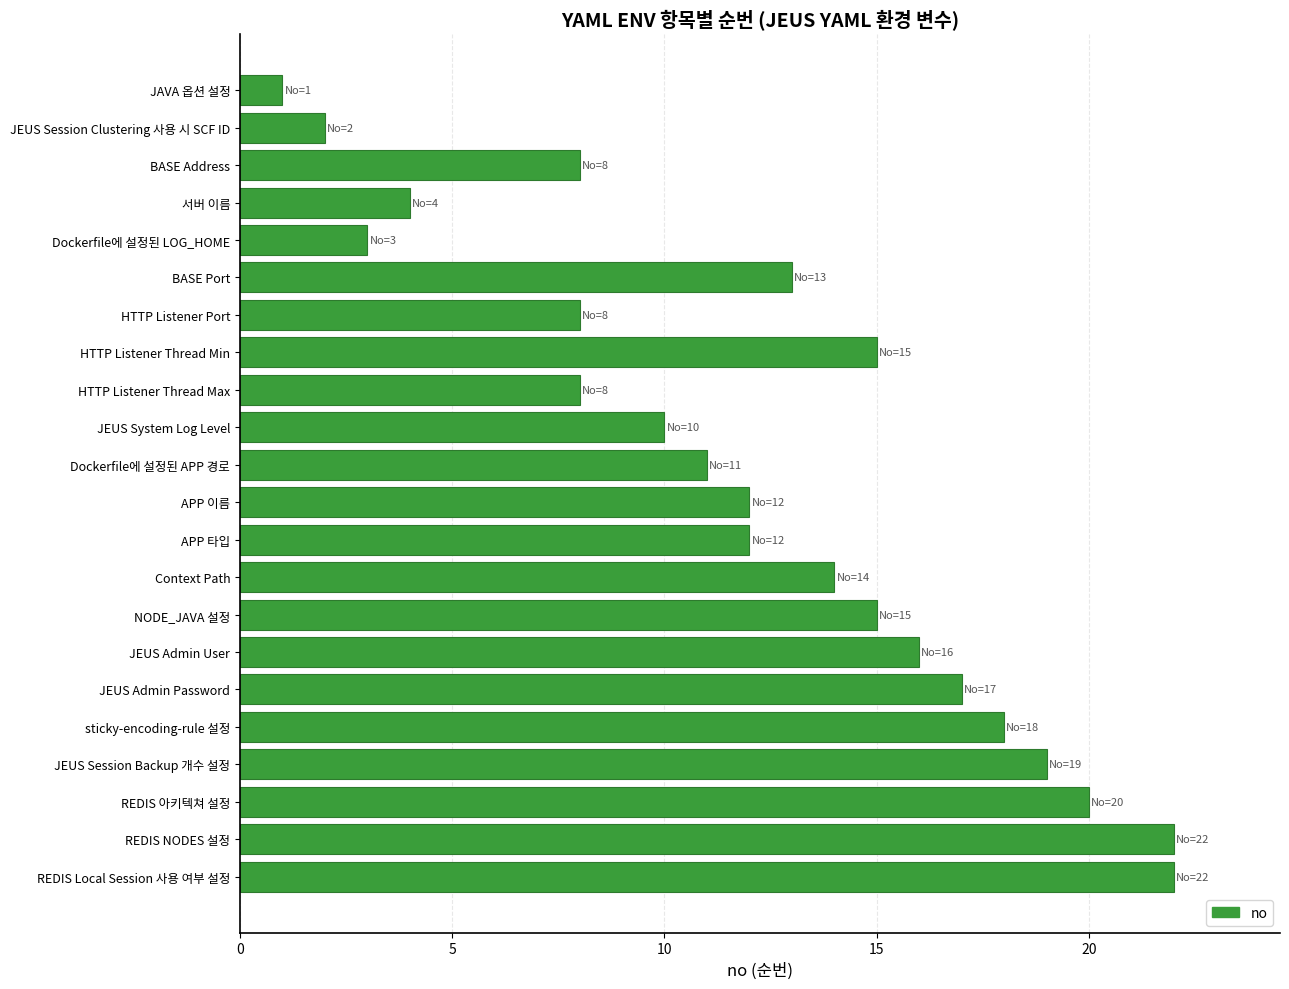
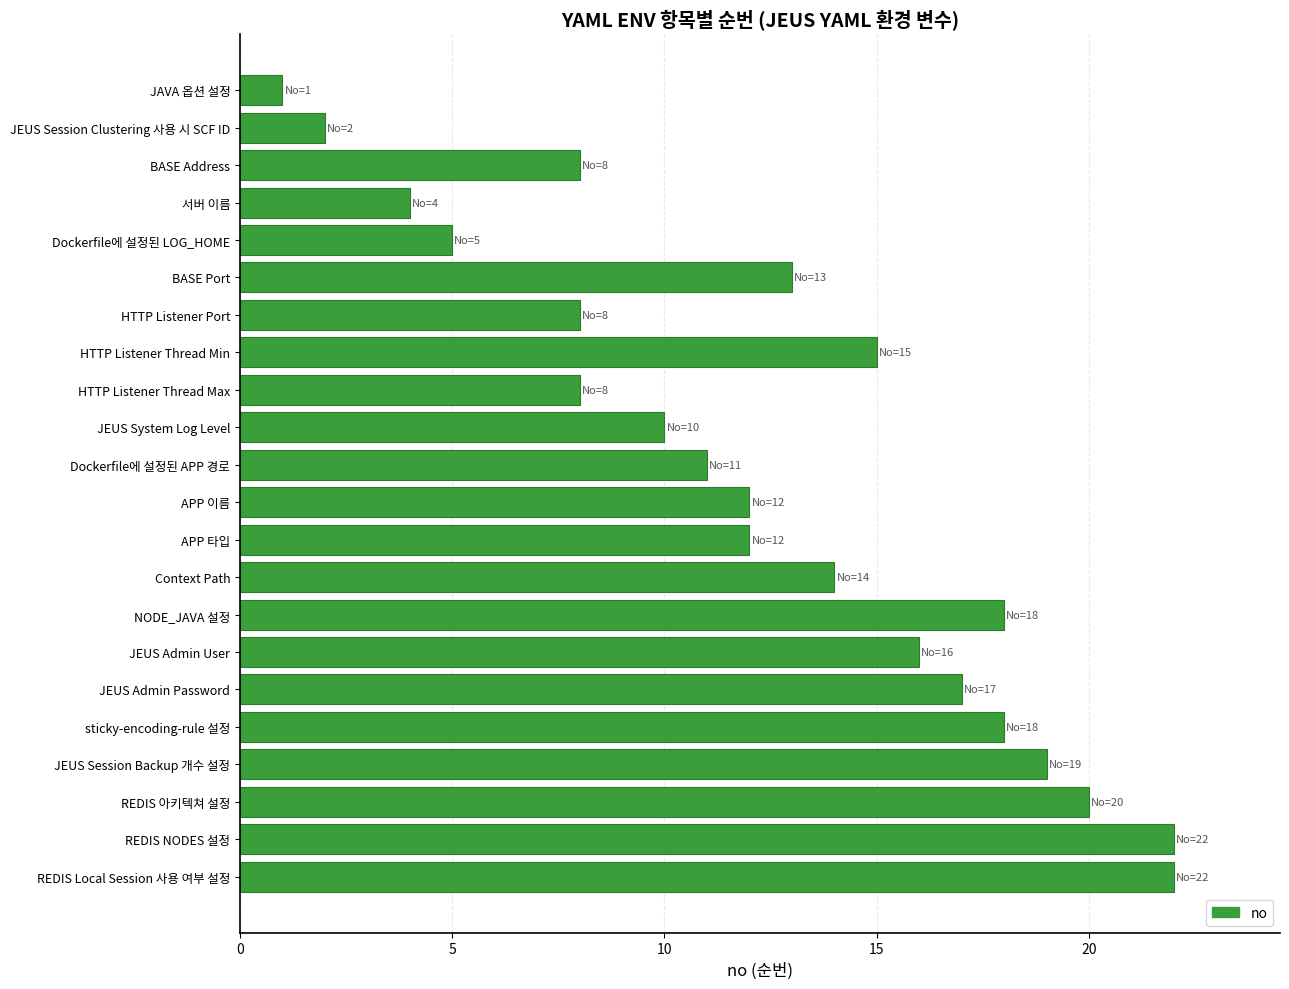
  {
    "JAVA 옵션 설정": 1,
    "JEUS Session Clustering 사용 시 SCF ID": 2,
    "BASE Address": 8,
    "서버 이름": 4,
-   "Dockerfile에 설정된 LOG_HOME": 3,
+   "Dockerfile에 설정된 LOG_HOME": 5,
    "BASE Port": 13,
    "HTTP Listener Port": 8,
    "HTTP Listener Thread Min": 15,
    "HTTP Listener Thread Max": 8,
    "JEUS System Log Level": 10,
    "Dockerfile에 설정된 APP 경로": 11,
    "APP 이름": 12,
    "APP 타입": 12,
    "Context Path": 14,
-   "NODE_JAVA 설정": 15,
+   "NODE_JAVA 설정": 18,
    "JEUS Admin User": 16,
    "JEUS Admin Password": 17,
    "sticky-encoding-rule 설정": 18,
    "JEUS Session Backup 개수 설정": 19,
    "REDIS 아키텍쳐 설정": 20,
    "REDIS NODES 설정": 22,
    "REDIS Local Session 사용 여부 설정": 22
  }
